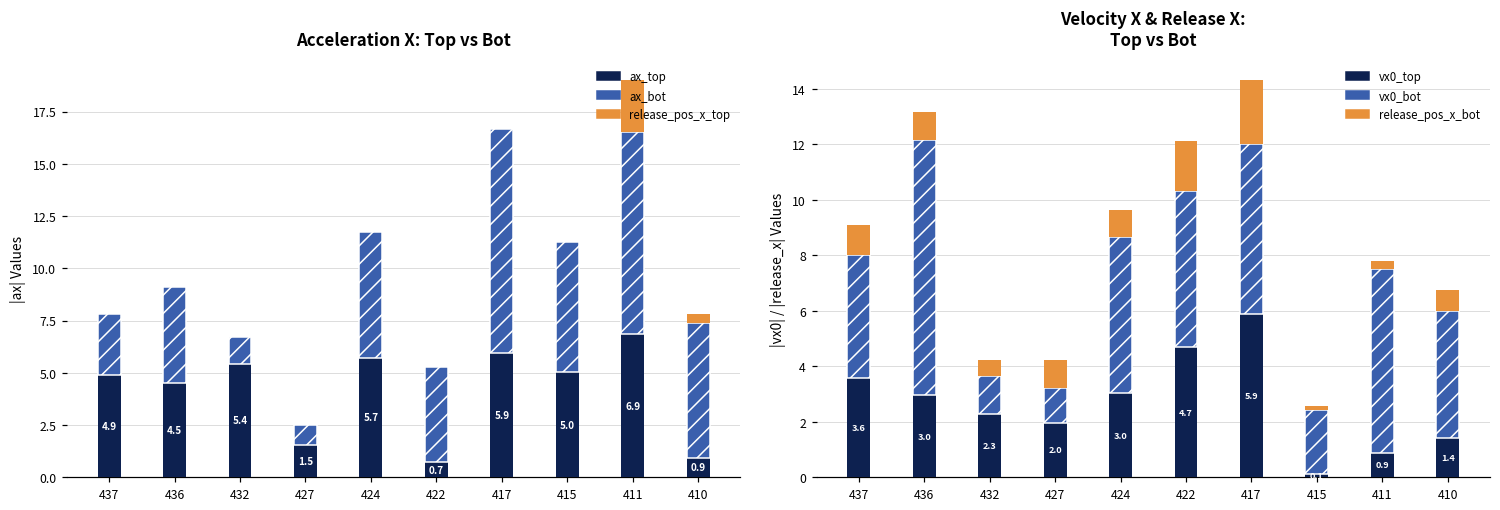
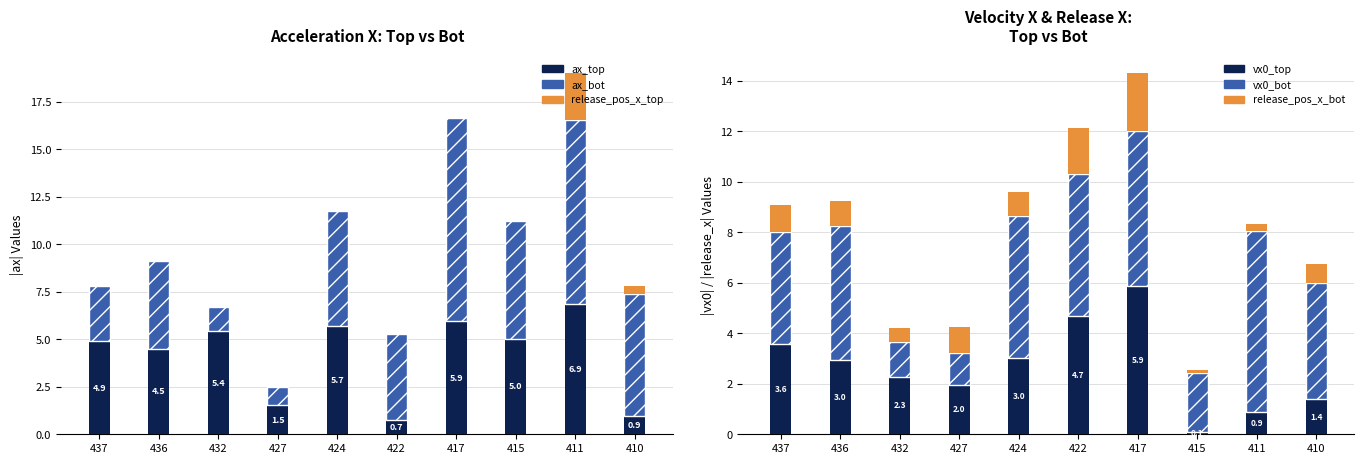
  {
    "Acceleration X: Top vs Bot": {
      "ax_top": {
        "437": 4.9,
        "436": 4.5,
        "432": 5.4,
        "427": 1.5,
        "424": 5.7,
        "422": 0.7,
        "417": 5.9,
        "415": 5.0,
        "411": 6.9,
        "410": 0.9
      },
      "ax_bot": {
        "437": 2.9,
        "436": 4.6,
        "432": 1.3,
        "427": 1.0,
        "424": 6.0,
        "422": 4.6,
        "417": 10.7,
        "415": 6.2,
        "411": 9.7,
        "410": 6.4
      },
      "release_pos_x_top": {
        "437": 0.0,
        "436": 0.0,
        "432": 0.0,
        "427": 0.0,
        "424": 0.0,
        "422": 0.0,
        "417": 0.0,
        "415": 0.0,
        "411": 2.5,
        "410": 0.4
      }
    },
    "Velocity X & Release X: Top vs Bot": {
      "vx0_top": {
        "437": 3.6,
        "436": 3.0,
        "432": 2.3,
        "427": 2.0,
        "424": 3.0,
        "422": 4.7,
        "417": 5.9,
        "415": 0.1,
        "411": 0.9,
        "410": 1.4
      },
      "vx0_bot": {
        "437": 4.4,
-       "436": 9.2,
+       "436": 5.3,
        "432": 1.4,
        "427": 1.3,
        "424": 5.6,
        "422": 5.6,
        "417": 6.1,
        "415": 2.3,
-       "411": 6.6,
+       "411": 7.2,
        "410": 4.6
      },
      "release_pos_x_bot": {
        "437": 1.1,
        "436": 1.0,
        "432": 0.5,
        "427": 1.0,
        "424": 1.0,
        "422": 1.8,
        "417": 2.3,
        "415": 0.1,
        "411": 0.3,
        "410": 0.7
      }
    }
  }
